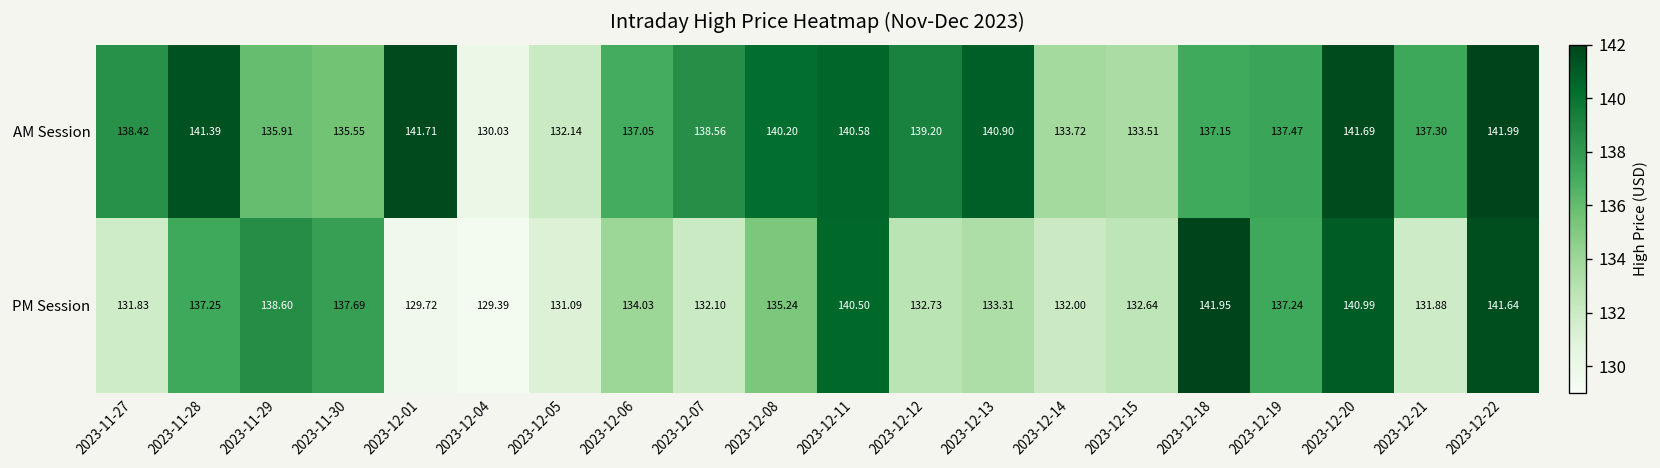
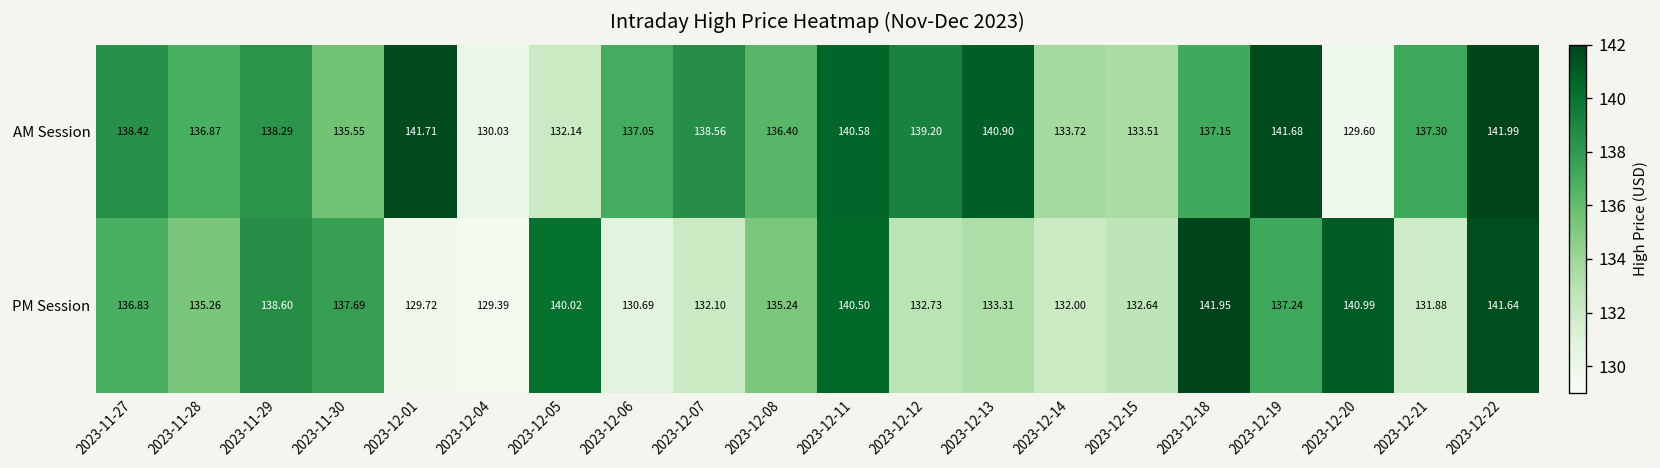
  {
    "AM Session": {
      "2023-11-27": 138.42,
-     "2023-11-28": 141.39,
-     "2023-11-29": 135.91,
+     "2023-11-28": 136.87,
+     "2023-11-29": 138.29,
      "2023-11-30": 135.55,
      "2023-12-01": 141.71,
      "2023-12-04": 130.03,
      "2023-12-05": 132.14,
      "2023-12-06": 137.05,
      "2023-12-07": 138.56,
-     "2023-12-08": 140.20,
+     "2023-12-08": 136.40,
      "2023-12-11": 140.58,
      "2023-12-12": 139.20,
      "2023-12-13": 140.90,
      "2023-12-14": 133.72,
      "2023-12-15": 133.51,
      "2023-12-18": 137.15,
-     "2023-12-19": 137.47,
-     "2023-12-20": 141.69,
+     "2023-12-19": 141.68,
+     "2023-12-20": 129.60,
      "2023-12-21": 137.30,
      "2023-12-22": 141.99
    },
    "PM Session": {
-     "2023-11-27": 131.83,
-     "2023-11-28": 137.25,
+     "2023-11-27": 136.83,
+     "2023-11-28": 135.26,
      "2023-11-29": 138.60,
      "2023-11-30": 137.69,
      "2023-12-01": 129.72,
      "2023-12-04": 129.39,
-     "2023-12-05": 131.09,
-     "2023-12-06": 134.03,
+     "2023-12-05": 140.02,
+     "2023-12-06": 130.69,
      "2023-12-07": 132.10,
      "2023-12-08": 135.24,
      "2023-12-11": 140.50,
      "2023-12-12": 132.73,
      "2023-12-13": 133.31,
      "2023-12-14": 132.00,
      "2023-12-15": 132.64,
      "2023-12-18": 141.95,
      "2023-12-19": 137.24,
      "2023-12-20": 140.99,
      "2023-12-21": 131.88,
      "2023-12-22": 141.64
    }
  }
